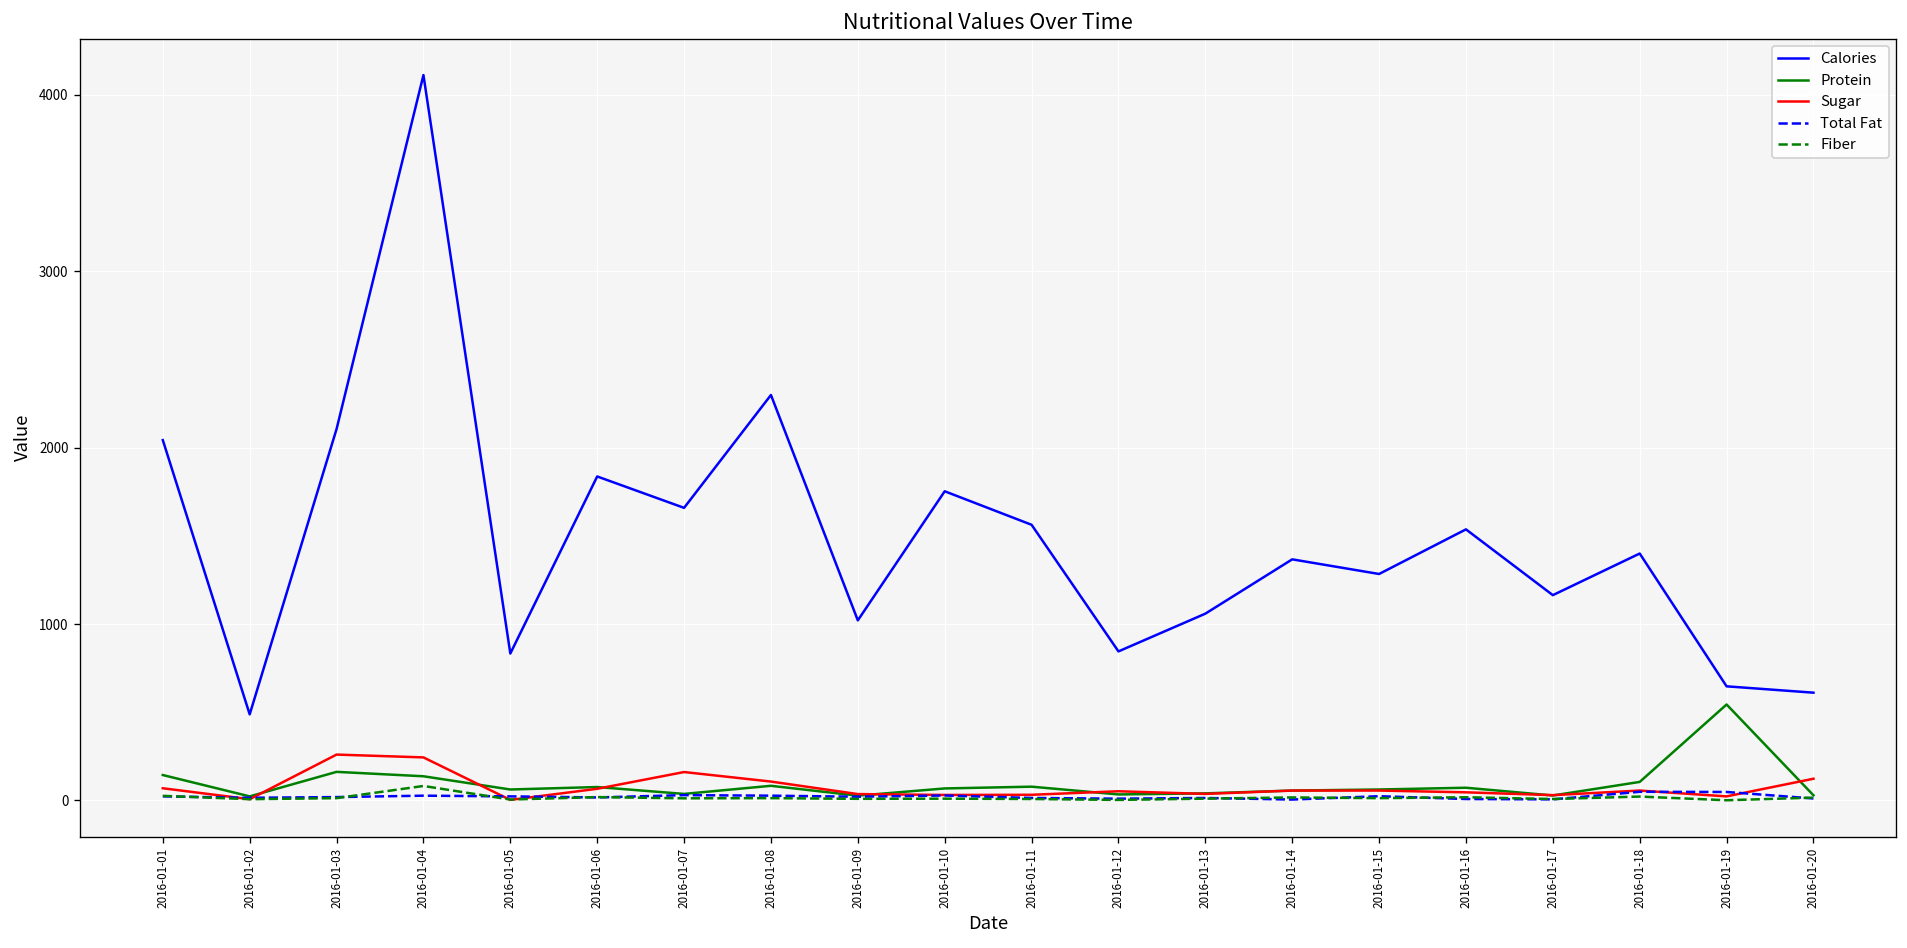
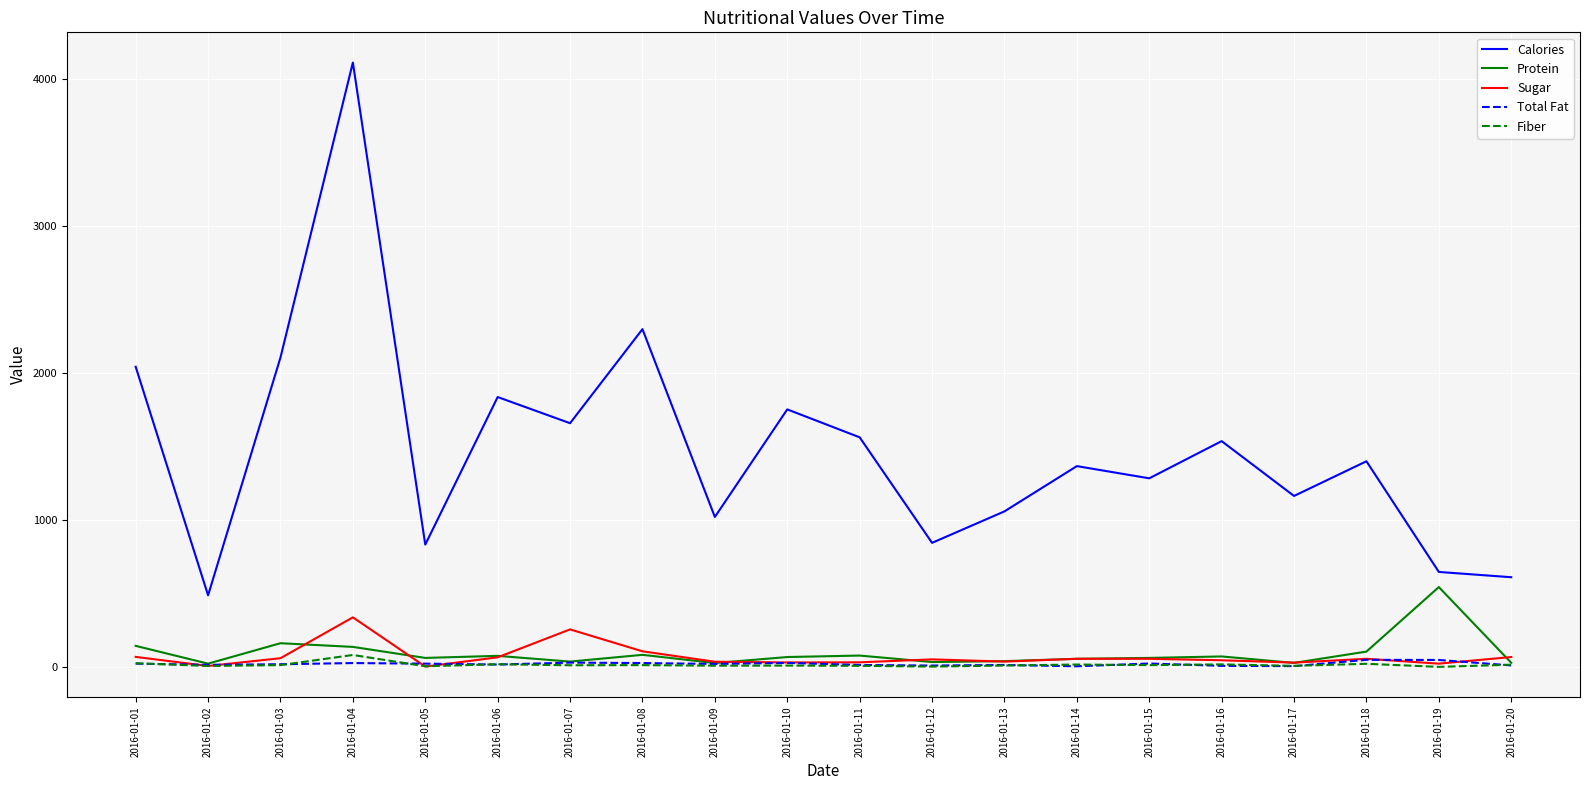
  {
    "Sugar": {
      "2016-01-01": 70,
-     "2016-01-03": 260,
-     "2016-01-04": 240,
-     "2016-01-07": 160,
+     "2016-01-03": 60,
+     "2016-01-04": 340,
+     "2016-01-07": 260,
      "2016-01-08": 110,
      "2016-01-11": 30,
      "2016-01-12": 50,
      "2016-01-16": 50,
      "2016-01-19": 20,
-     "2016-01-20": 120
+     "2016-01-20": 70
    }
  }
